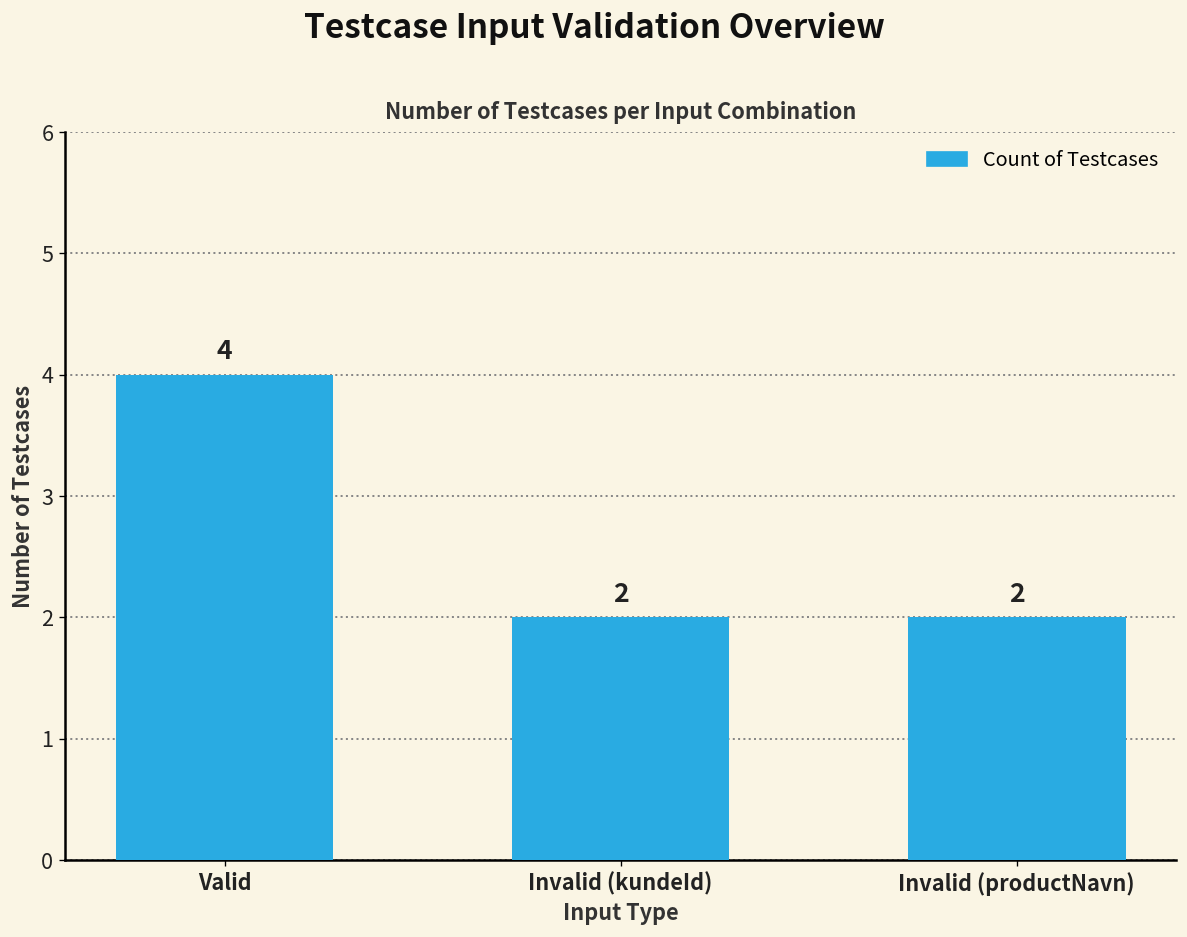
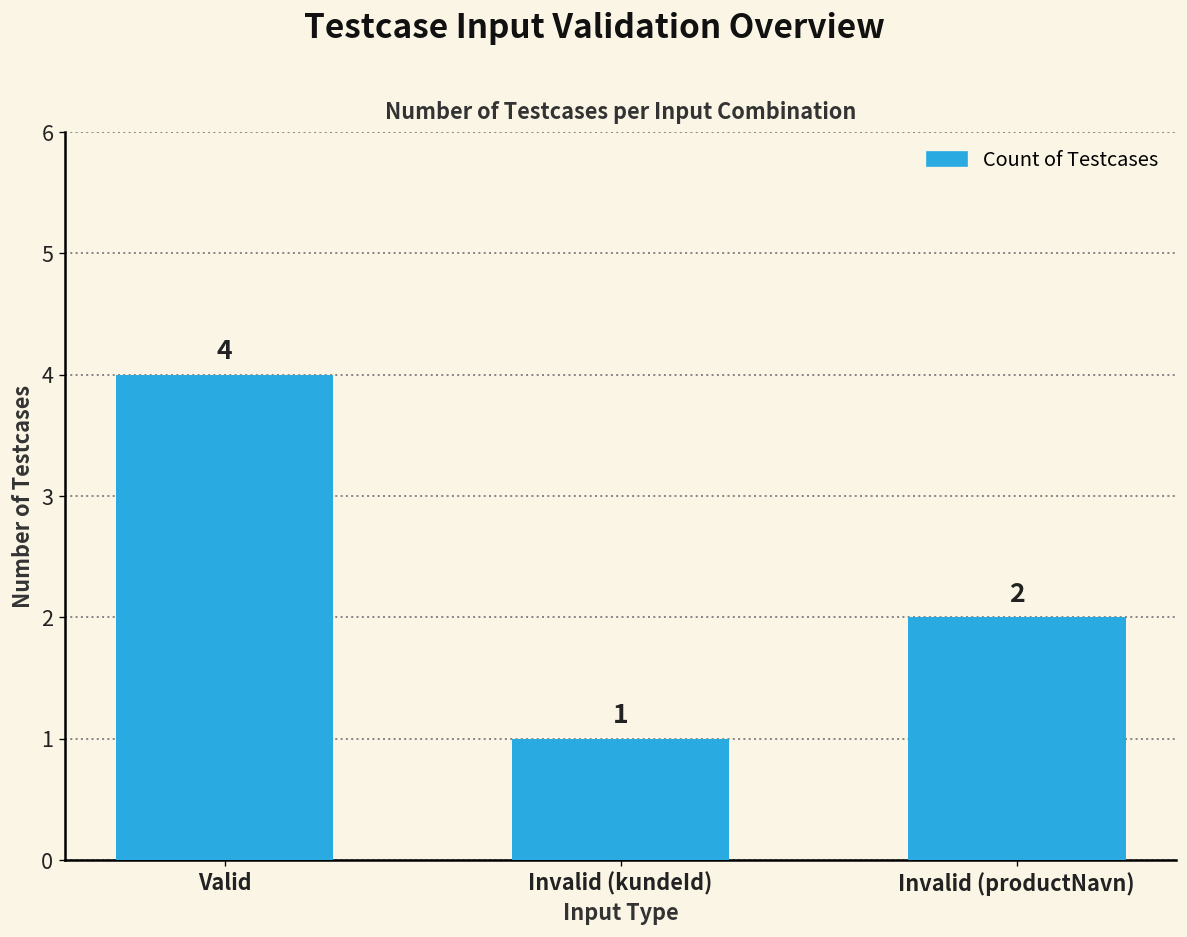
  {
    "Valid": 4,
-   "Invalid (kundeId)": 2,
+   "Invalid (kundeId)": 1,
    "Invalid (productNavn)": 2
  }
